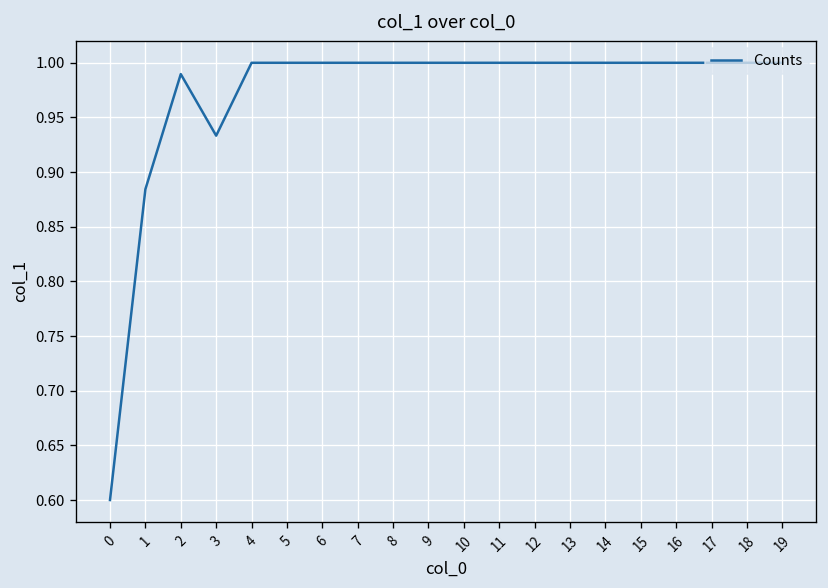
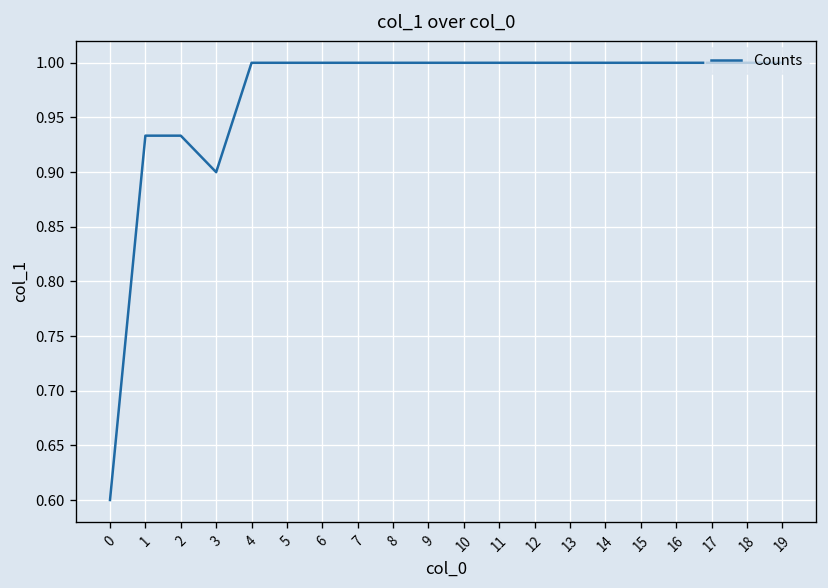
  {
    "0": 0.60,
-   "1": 0.88,
-   "2": 0.99,
-   "3": 0.93,
+   "1": 0.93,
+   "2": 0.93,
+   "3": 0.90,
    "4": 1.00,
    "5": 1.00,
    "6": 1.00,
    "7": 1.00,
    "8": 1.00,
    "9": 1.00,
    "10": 1.00,
    "11": 1.00,
    "12": 1.00,
    "13": 1.00,
    "14": 1.00,
    "15": 1.00,
    "16": 1.00
  }
